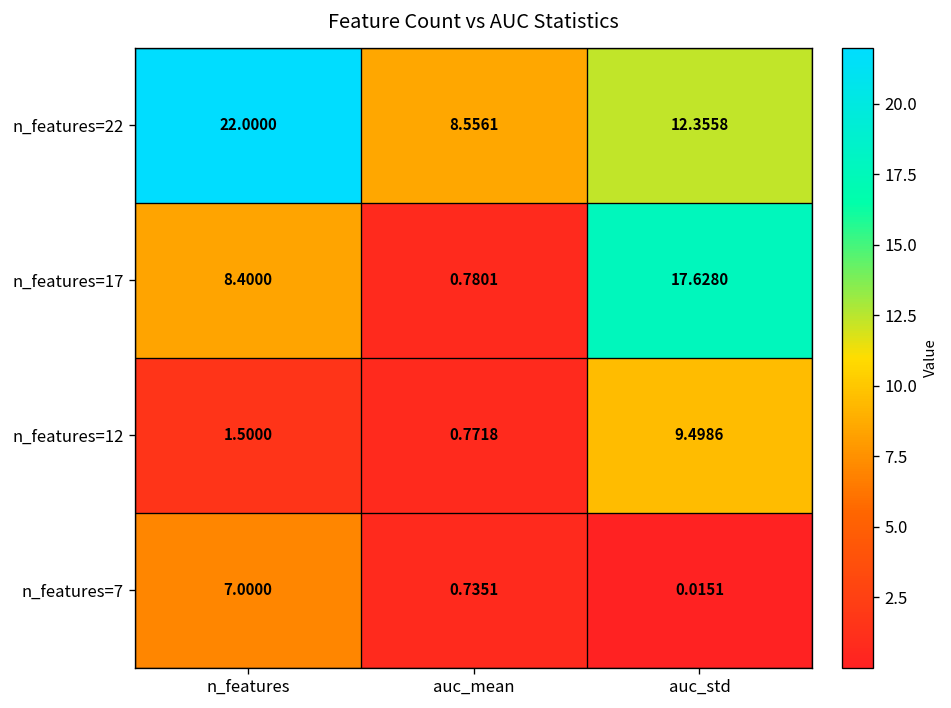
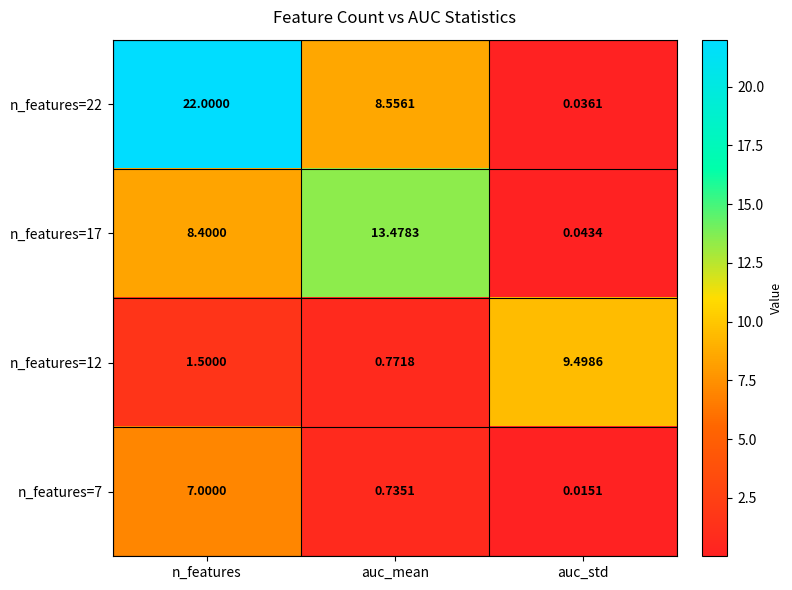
  {
    "n_features=22": {
      "n_features": 22.0000,
      "auc_mean": 8.5561,
-     "auc_std": 12.3558
+     "auc_std": 0.0361
    },
    "n_features=17": {
      "n_features": 8.4000,
-     "auc_mean": 0.7801,
-     "auc_std": 17.6280
+     "auc_mean": 13.4783,
+     "auc_std": 0.0434
    },
    "n_features=12": {
      "n_features": 1.5000,
      "auc_mean": 0.7718,
      "auc_std": 9.4986
    },
    "n_features=7": {
      "n_features": 7.0000,
      "auc_mean": 0.7351,
      "auc_std": 0.0151
    }
  }
